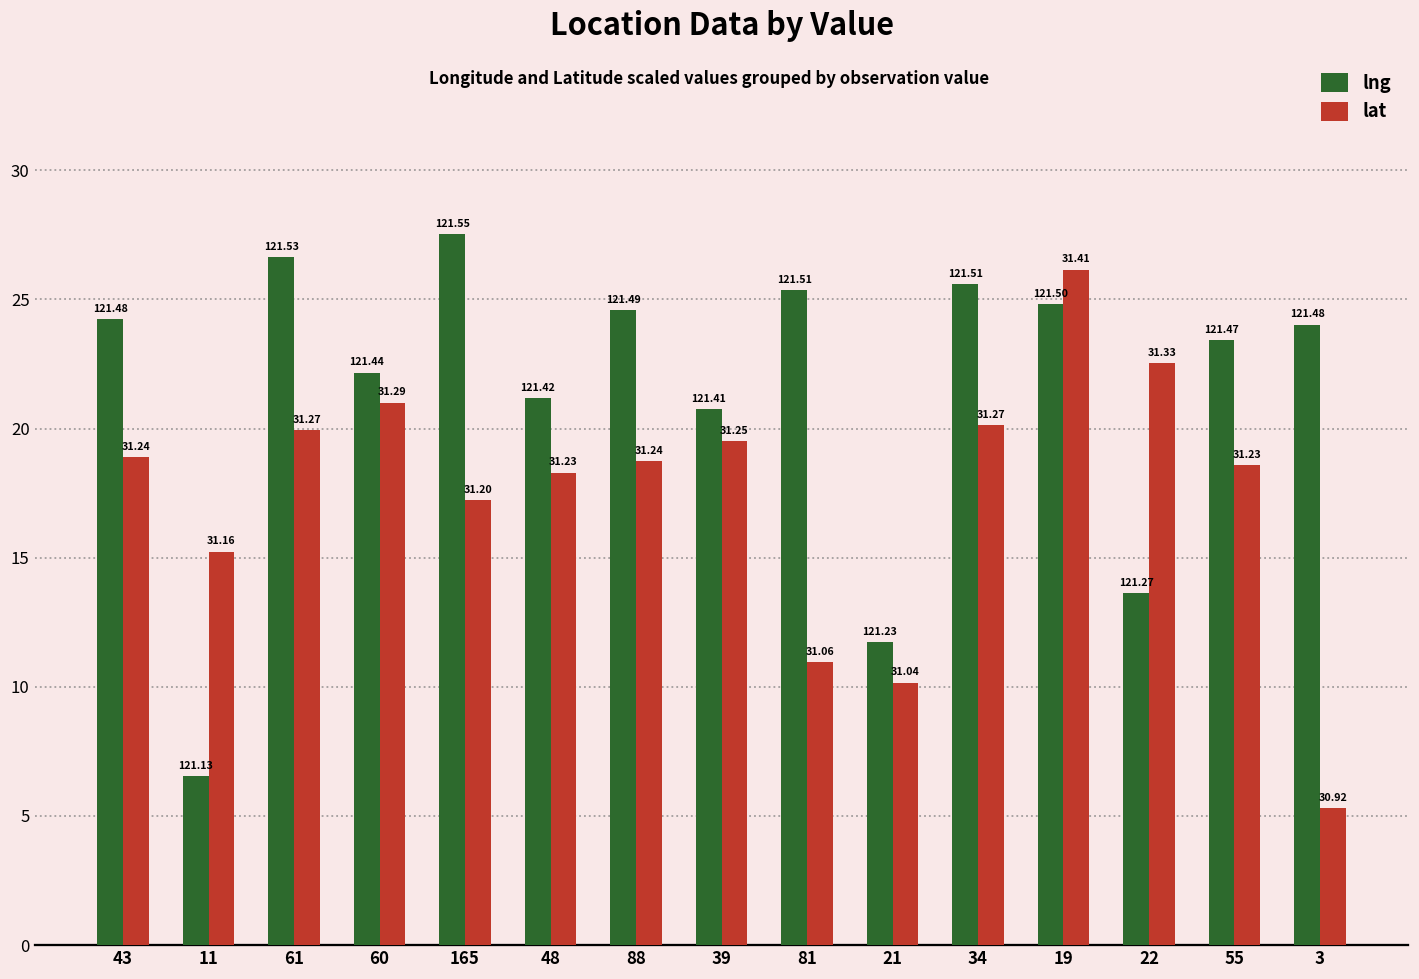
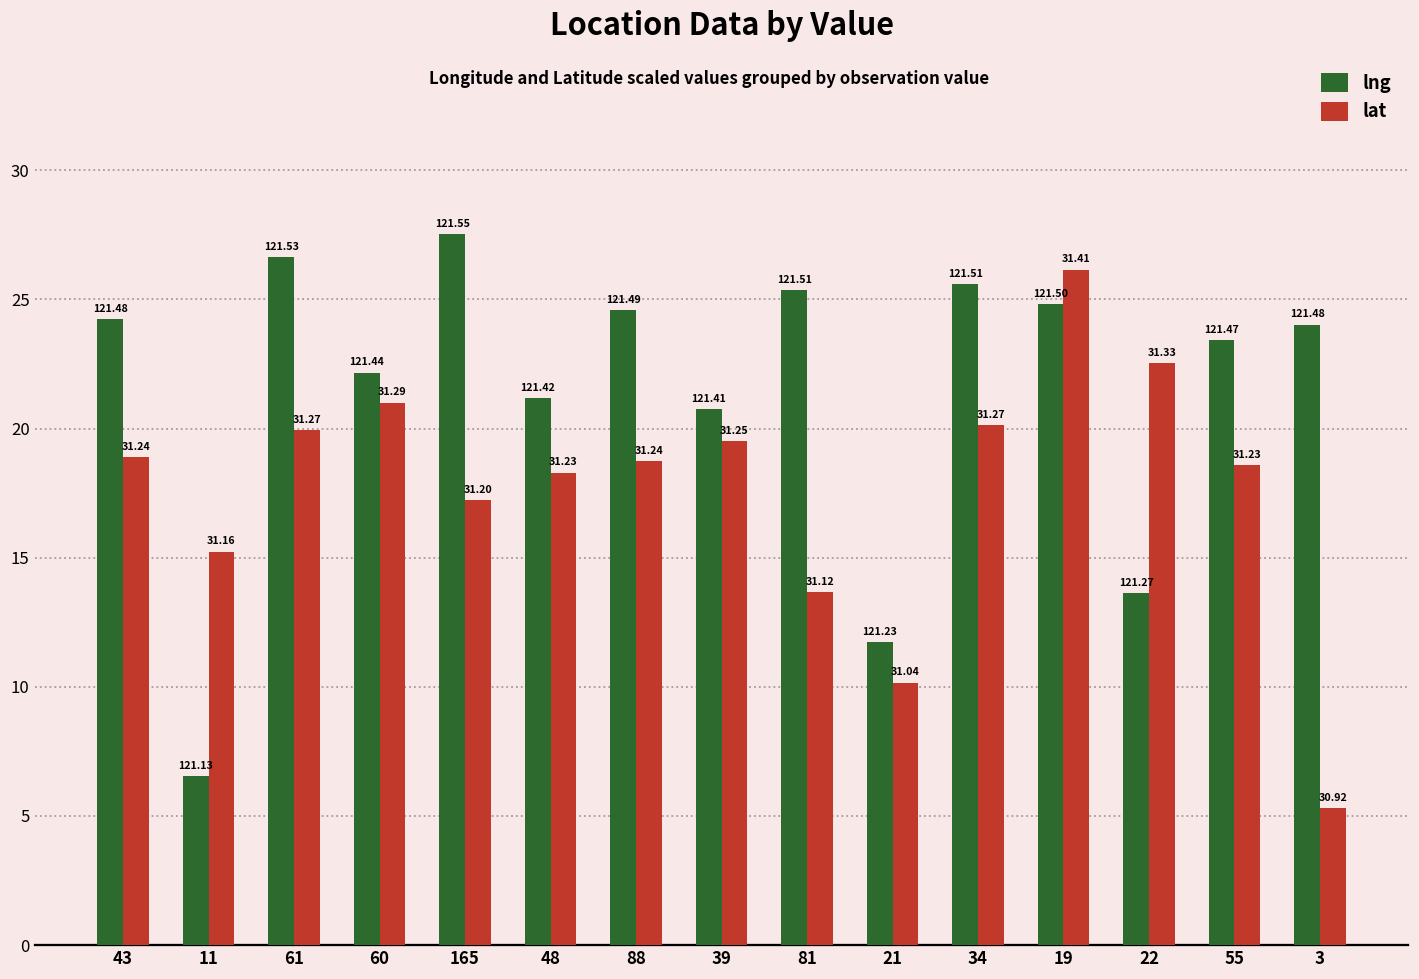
  {
    "lat": {
-     "81": 31.06
+     "81": 31.12
    }
  }
